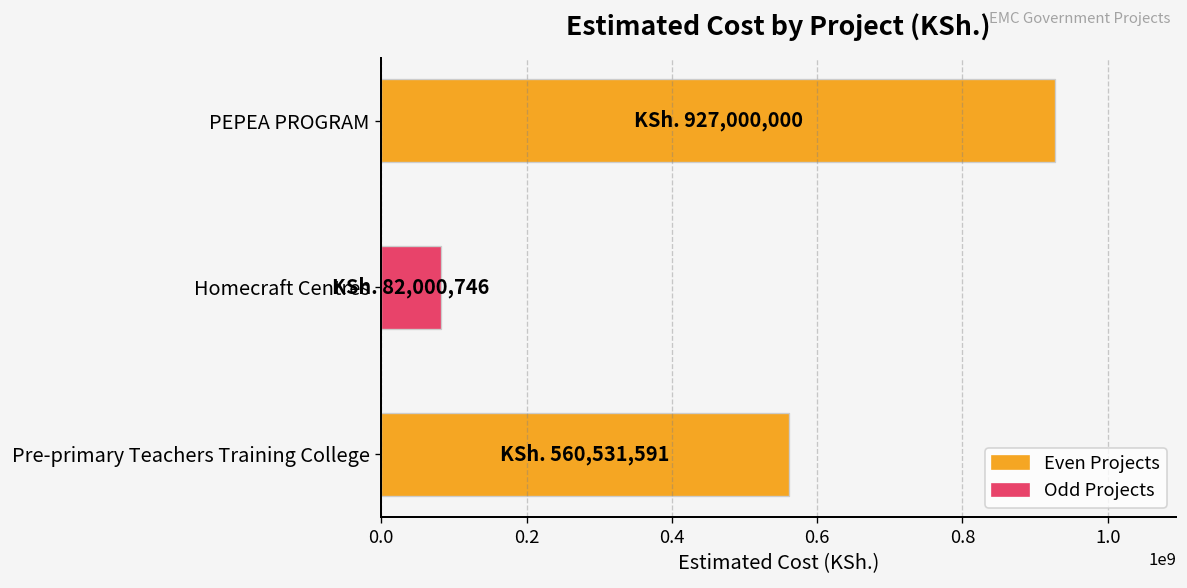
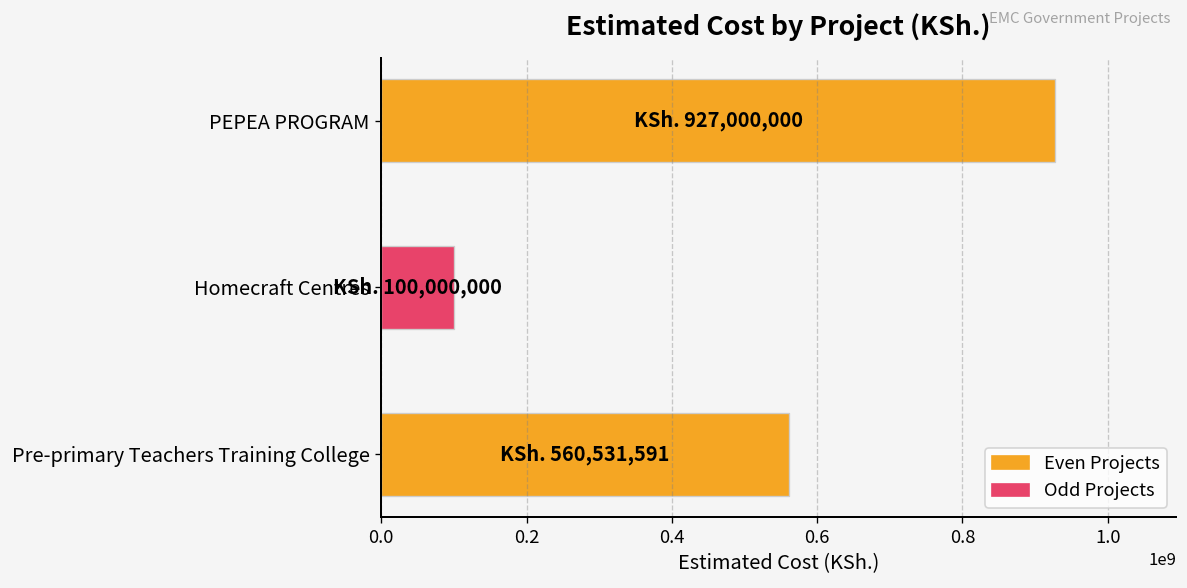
  {
    "PEPEA PROGRAM": "927,000,000",
-   "Homecraft Centres": "82,000,746",
+   "Homecraft Centres": "100,000,000",
    "Pre-primary Teachers Training College": "560,531,591"
  }
